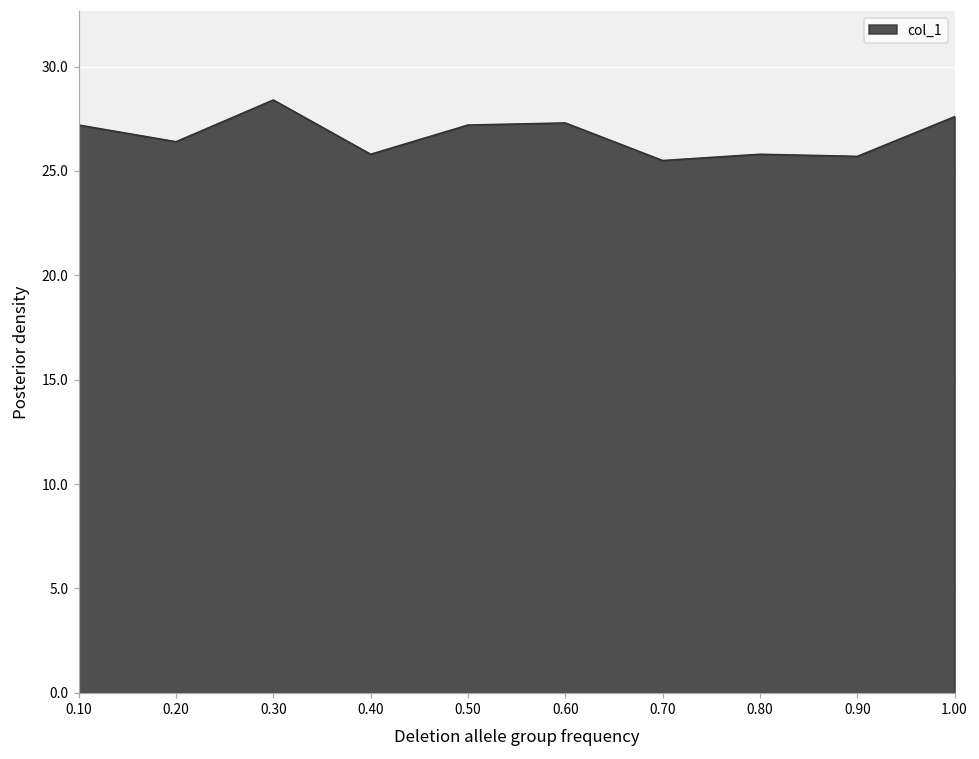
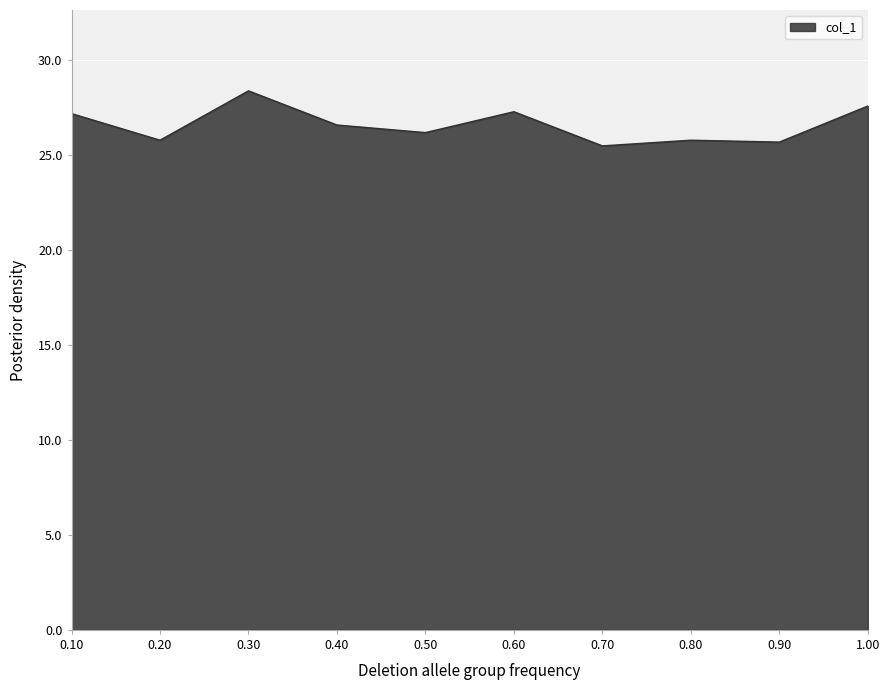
  {
    "0.10": 27.2,
-   "0.20": 26.4,
+   "0.20": 25.8,
    "0.30": 28.4,
-   "0.40": 25.8,
-   "0.50": 27.2,
+   "0.40": 26.6,
+   "0.50": 26.2,
    "0.60": 27.3,
    "0.70": 25.5,
    "0.80": 25.8,
    "0.90": 25.7,
    "1.00": 27.6
  }
